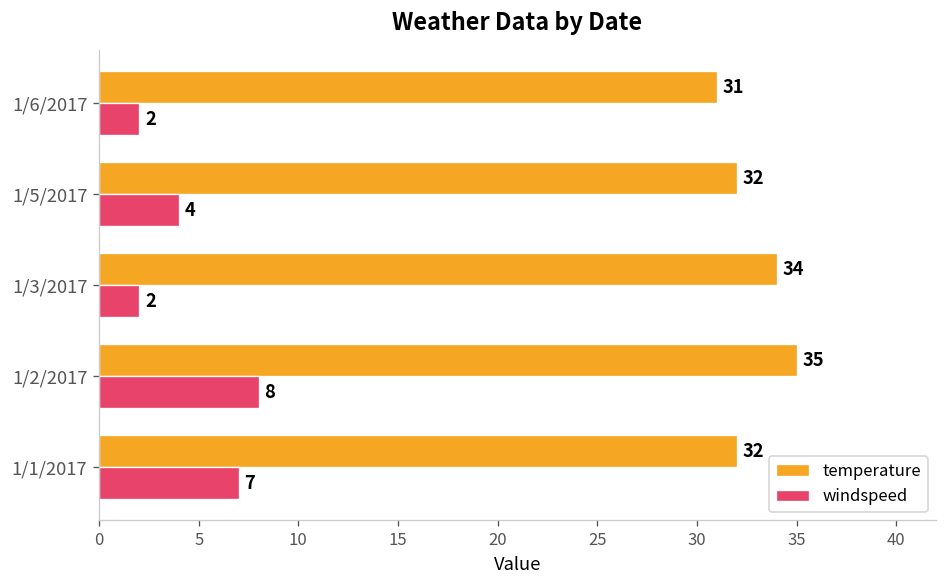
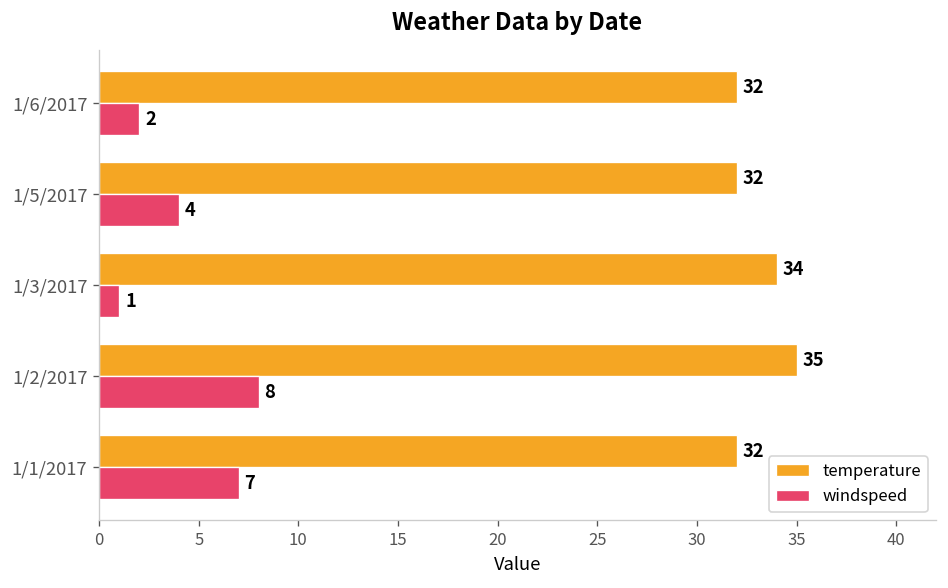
  {
    "temperature": {
-     "1/6/2017": 31,
+     "1/6/2017": 32,
      "1/5/2017": 32,
      "1/3/2017": 34,
      "1/2/2017": 35,
      "1/1/2017": 32
    },
    "windspeed": {
      "1/6/2017": 2,
      "1/5/2017": 4,
-     "1/3/2017": 2,
+     "1/3/2017": 1,
      "1/2/2017": 8,
      "1/1/2017": 7
    }
  }
